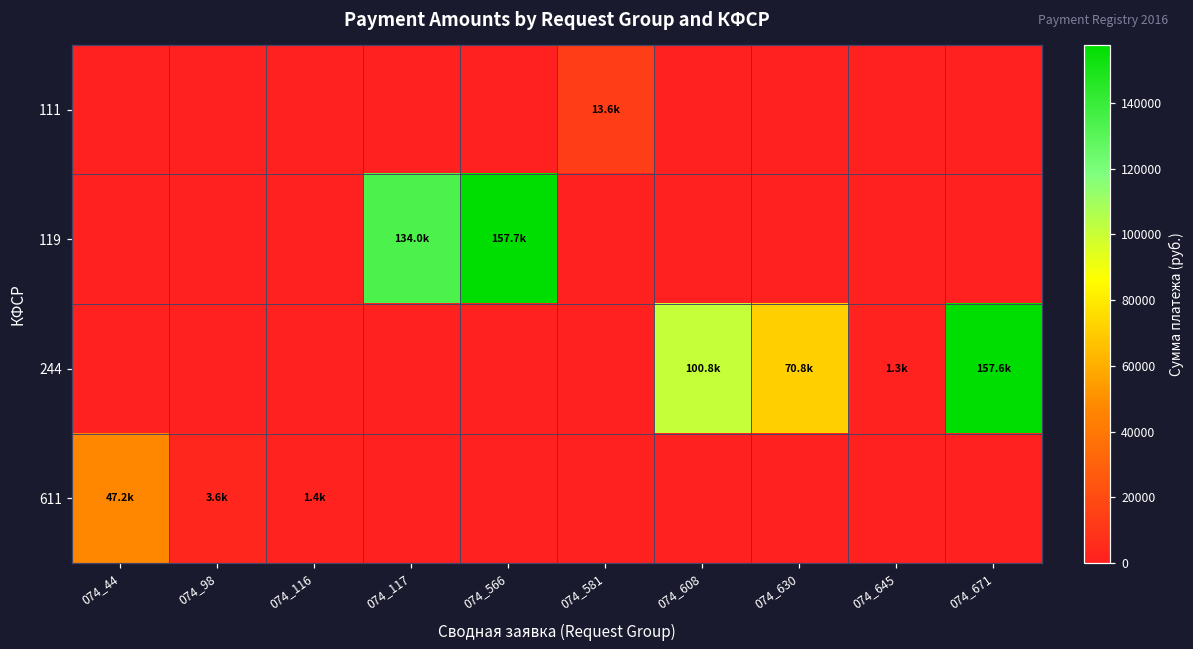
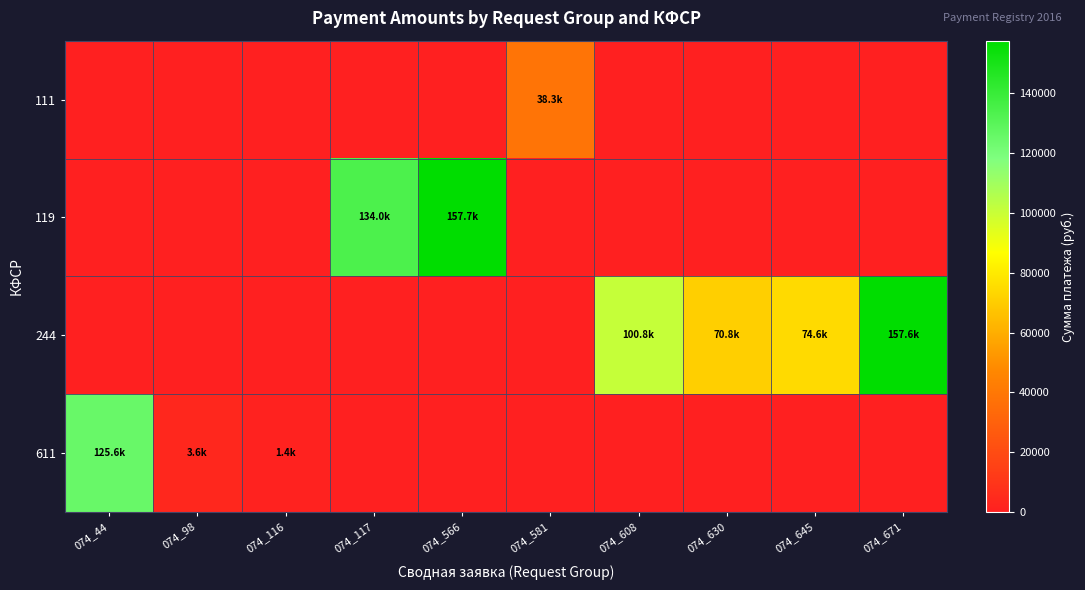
  {
    "111": {
-     "074_581": "13.6k"
+     "074_581": "38.3k"
    },
    "119": {
      "074_117": "134.0k",
      "074_566": "157.7k"
    },
    "244": {
      "074_608": "100.8k",
      "074_630": "70.8k",
-     "074_645": "1.3k",
+     "074_645": "74.6k",
      "074_671": "157.6k"
    },
    "611": {
-     "074_44": "47.2k",
+     "074_44": "125.6k",
      "074_98": "3.6k",
      "074_116": "1.4k"
    }
  }
